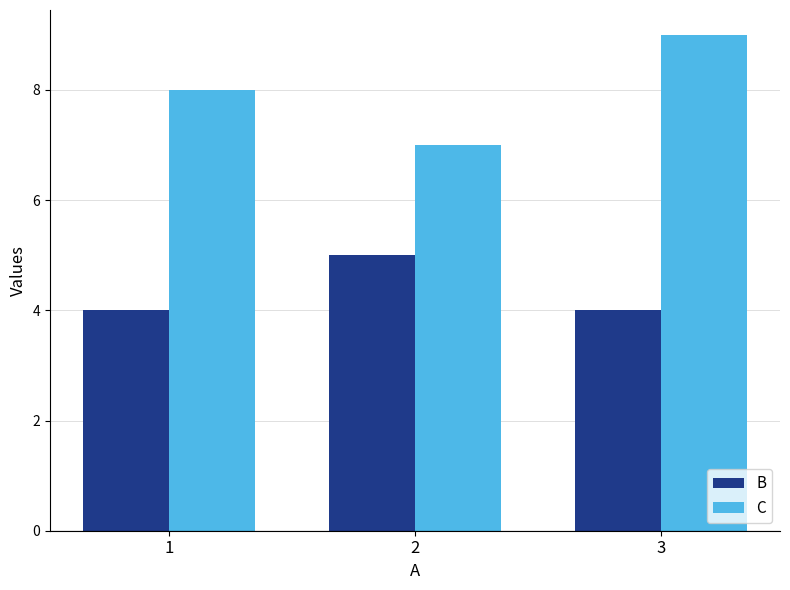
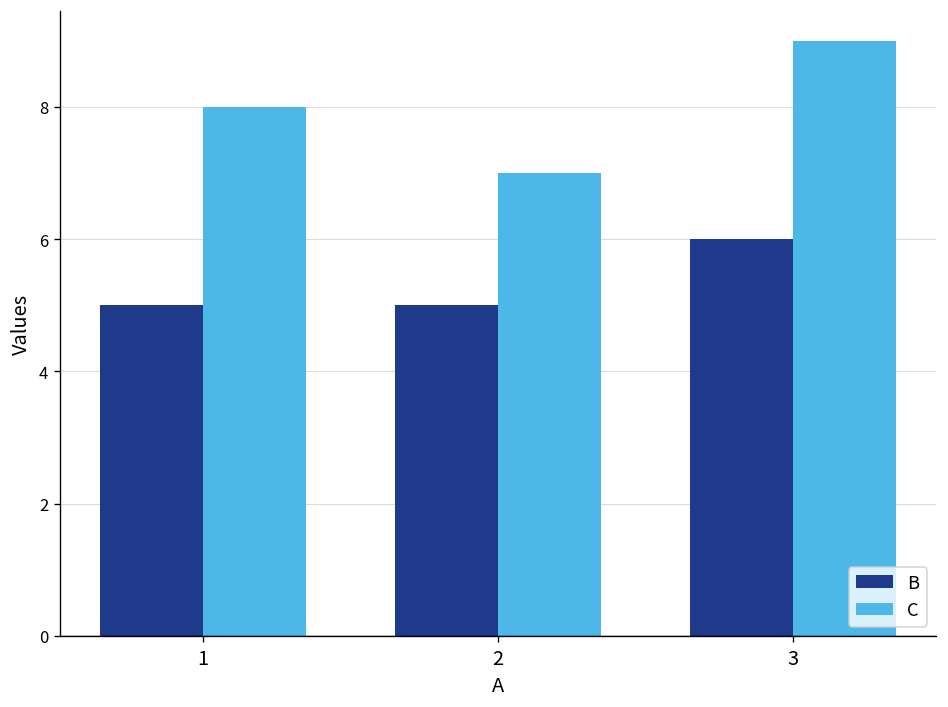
  {
    "B": {
-     "1": 4,
+     "1": 5,
      "2": 5,
-     "3": 4
+     "3": 6
    },
    "C": {
      "1": 8,
      "2": 7,
      "3": 9
    }
  }
